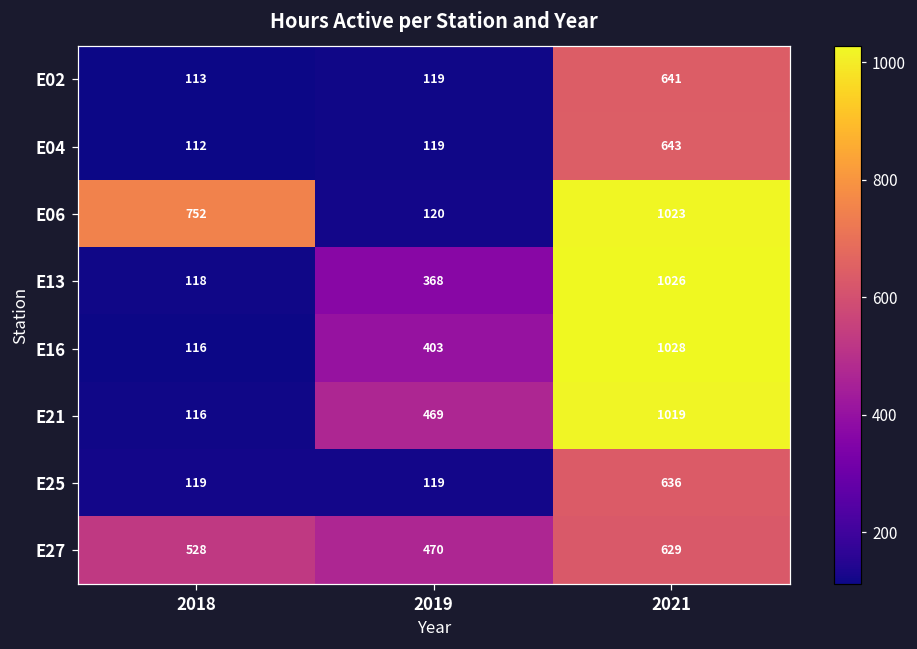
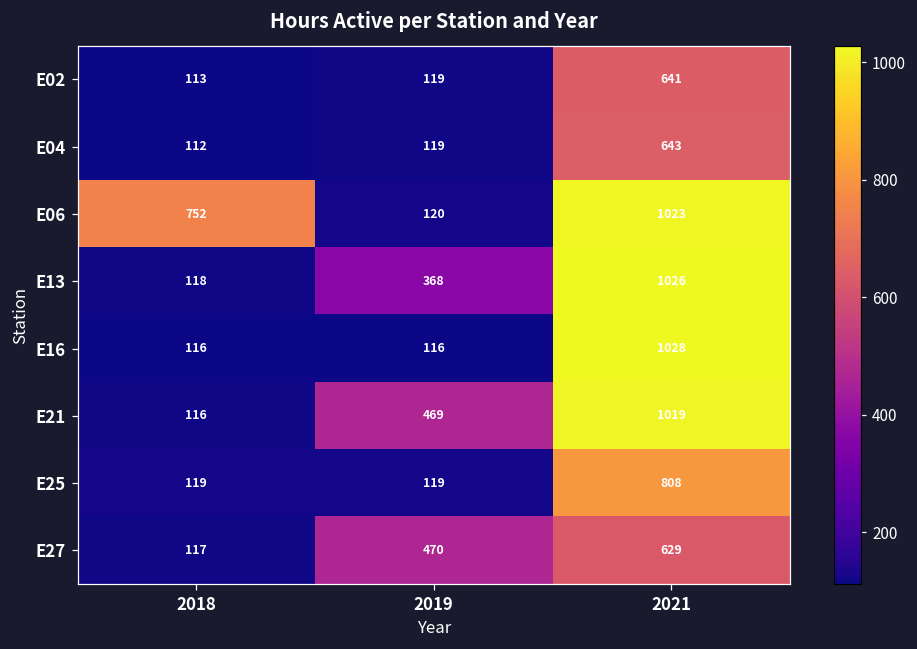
  {
    "E02": {
      "2018": 113,
      "2019": 119,
      "2021": 641
    },
    "E04": {
      "2018": 112,
      "2019": 119,
      "2021": 643
    },
    "E06": {
      "2018": 752,
      "2019": 120,
      "2021": 1023
    },
    "E13": {
      "2018": 118,
      "2019": 368,
      "2021": 1026
    },
    "E16": {
      "2018": 116,
-     "2019": 403,
+     "2019": 116,
      "2021": 1028
    },
    "E21": {
      "2018": 116,
      "2019": 469,
      "2021": 1019
    },
    "E25": {
      "2018": 119,
      "2019": 119,
-     "2021": 636
+     "2021": 808
    },
    "E27": {
-     "2018": 528,
+     "2018": 117,
      "2019": 470,
      "2021": 629
    }
  }
